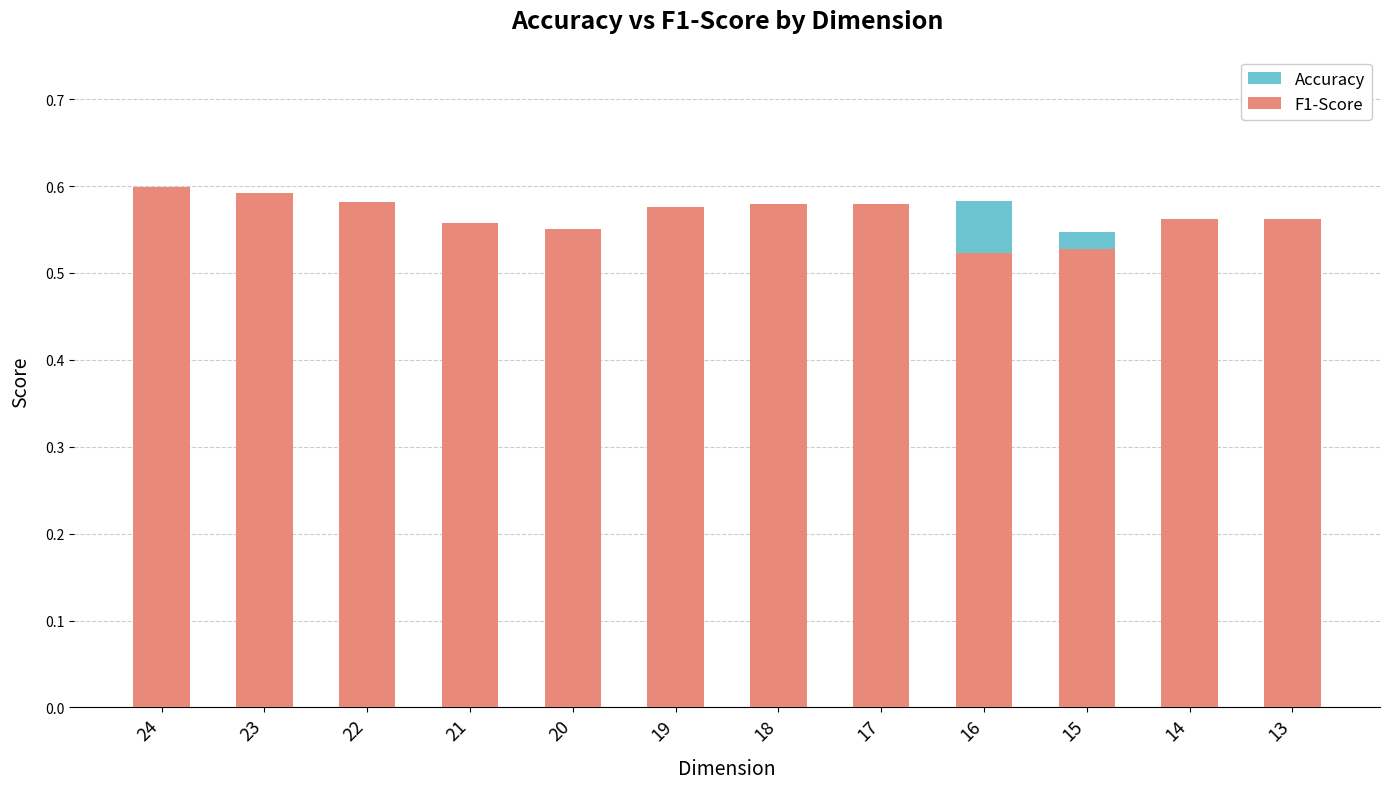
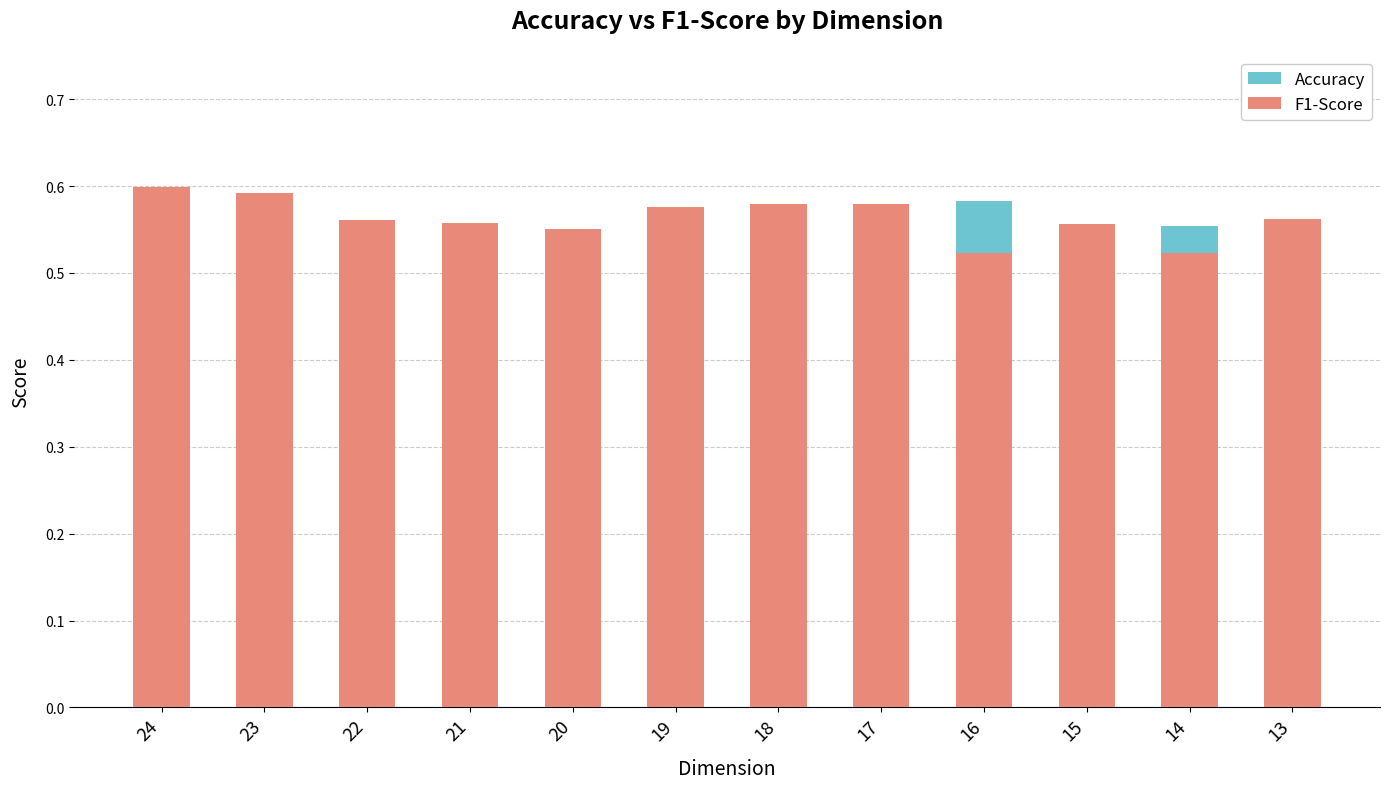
  {
    "Accuracy": {
      "17": 0.58,
      "16": 0.58
    },
    "F1-Score": {
      "24": 0.60,
      "23": 0.59,
-     "22": 0.58,
+     "22": 0.56,
      "21": 0.56,
      "20": 0.55,
      "19": 0.58,
      "18": 0.58,
      "17": 0.58,
-     "15": 0.53,
-     "14": 0.56,
+     "15": 0.56,
+     "14": 0.52,
      "13": 0.56
    }
  }
